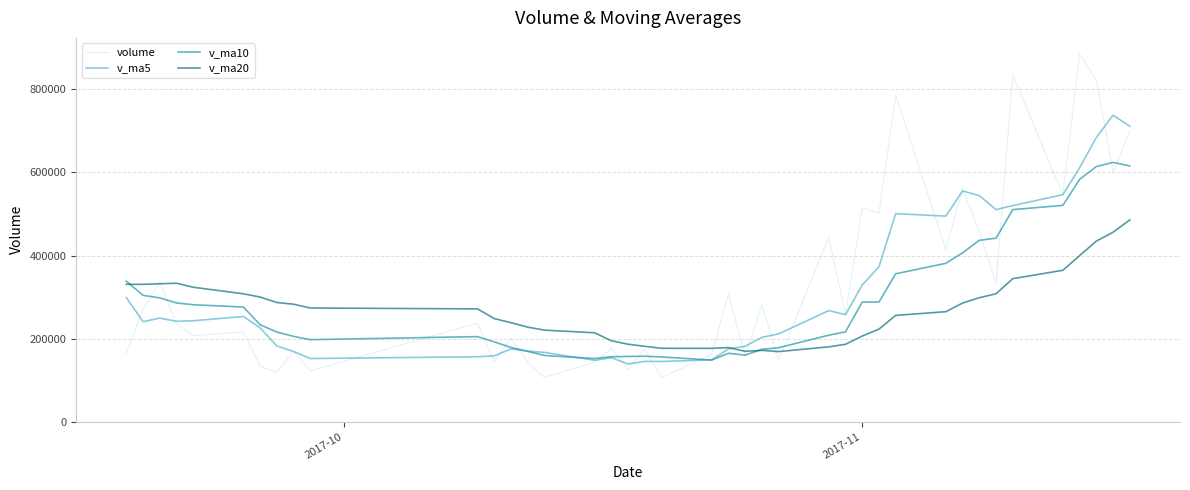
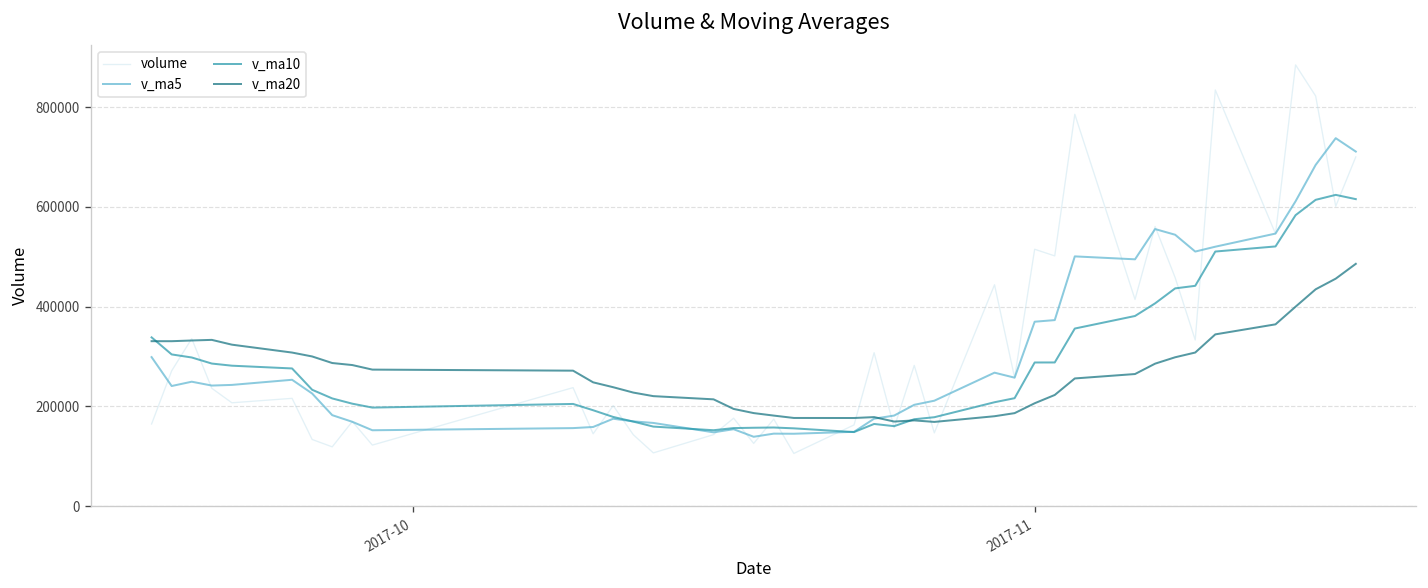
  {
    "volume": {
      "2017-11": 520000
    },
    "v_ma5": {
-     "2017-11": 330000
+     "2017-11": 370000
    },
    "v_ma10": {
      "2017-11": 290000
    },
    "v_ma20": {
      "2017-11": 210000
    }
  }
